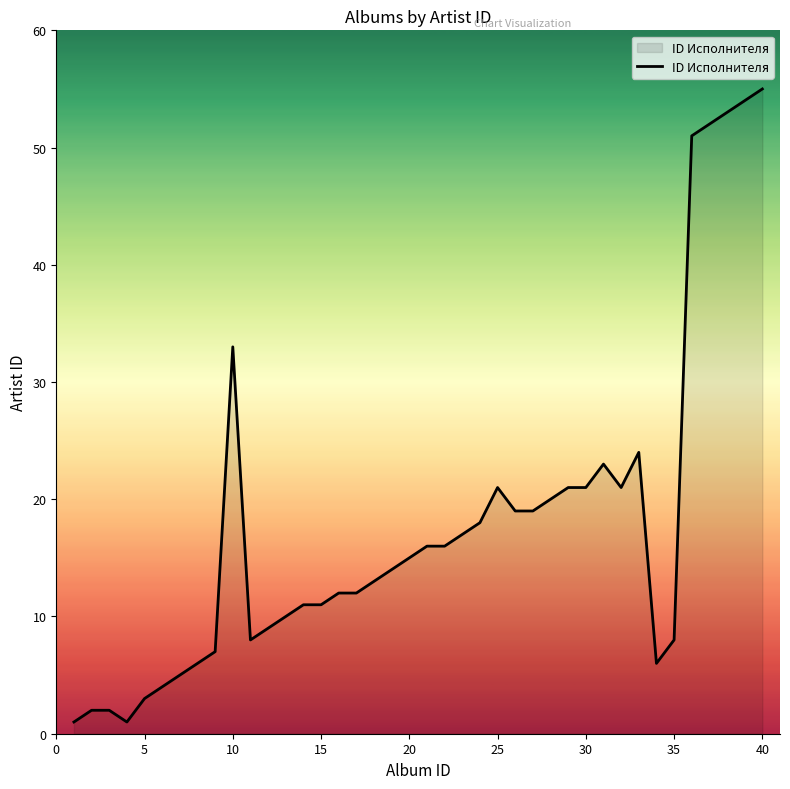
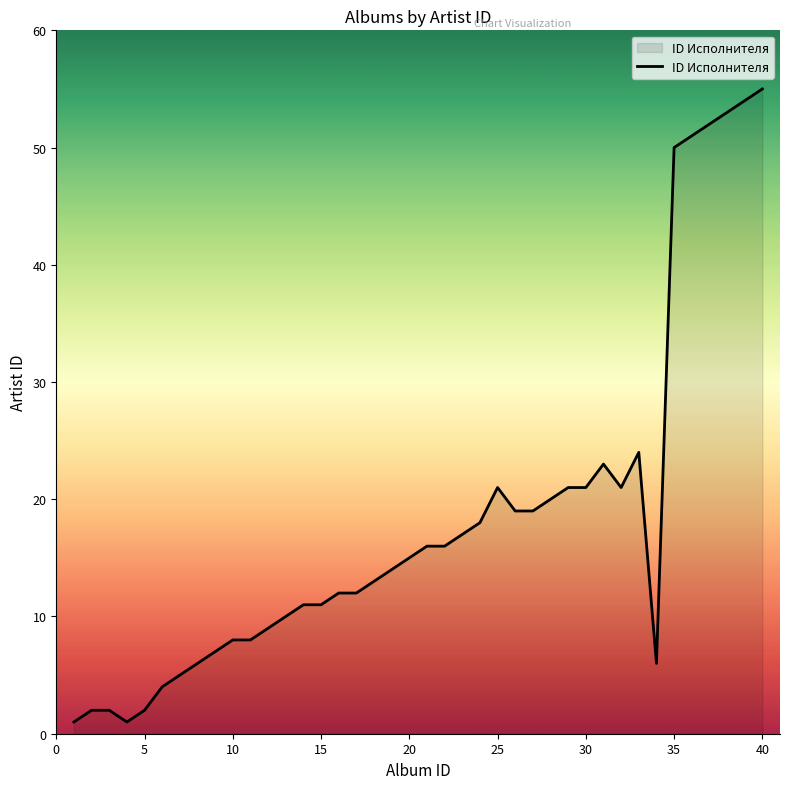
  {
-   "5": 3,
-   "10": 33,
+   "5": 2,
+   "10": 8,
    "15": 11,
    "20": 15,
    "25": 21,
    "30": 21,
-   "35": 8,
+   "35": 50,
    "40": 55
  }
